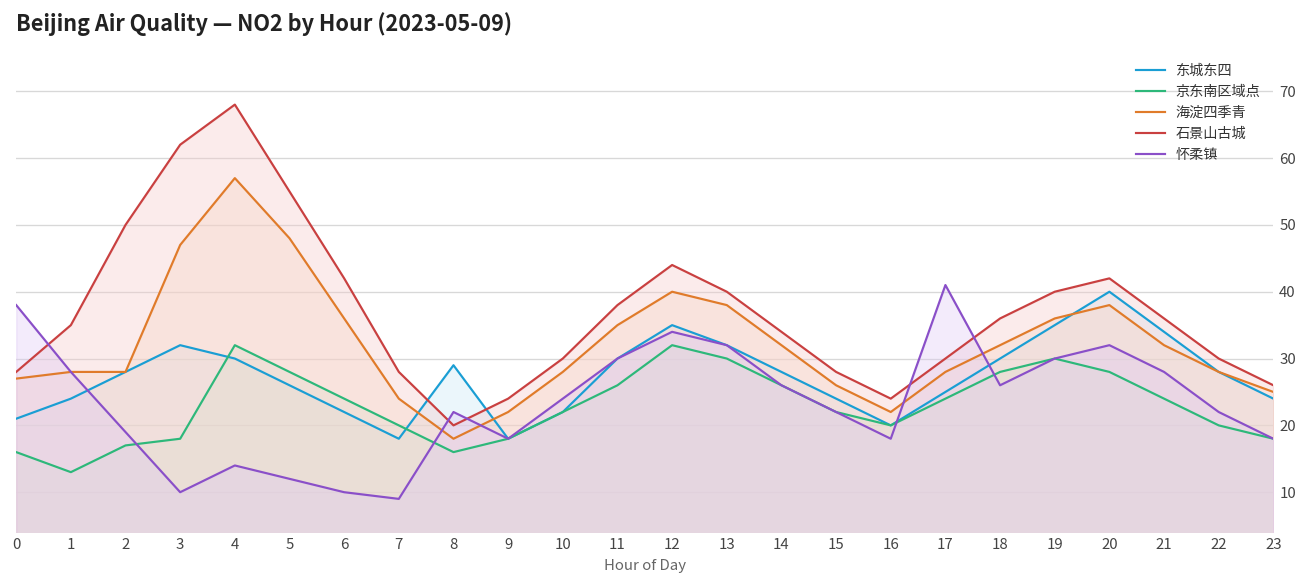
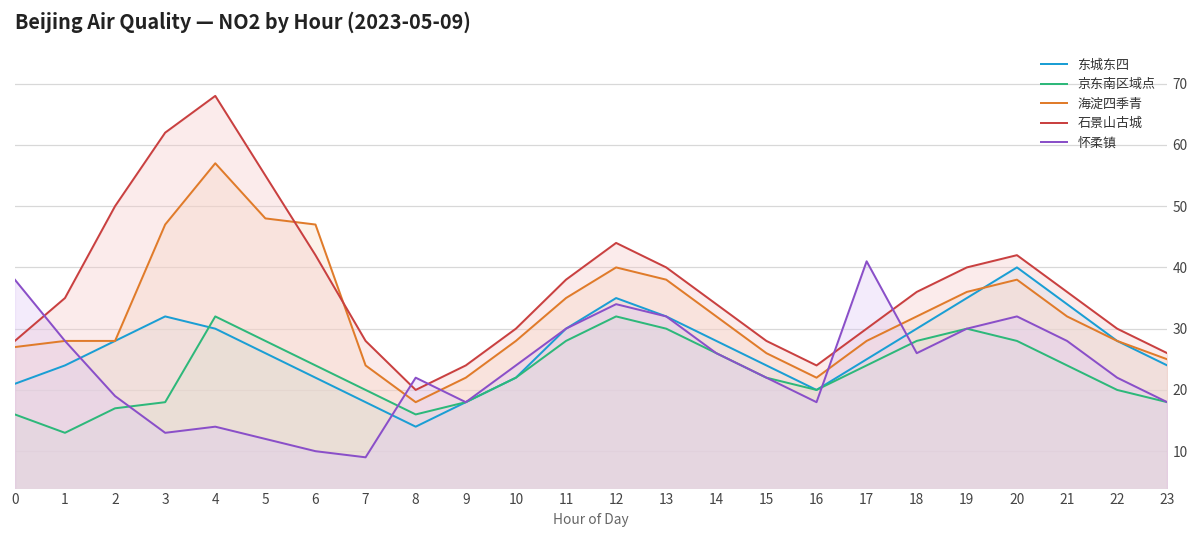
  {
    "东城东四": {
      "0": 21,
      "1": 24,
      "3": 32,
      "4": 30,
      "5": 26,
      "6": 22,
      "7": 18,
-     "8": 29,
+     "8": 14,
      "12": 35,
      "14": 28,
      "15": 24,
      "17": 25,
      "18": 30,
      "19": 35,
      "20": 40,
      "21": 34,
      "23": 24
    },
    "京东南区域点": {
      "0": 16,
      "1": 13,
      "2": 17,
      "3": 18,
      "4": 32,
      "5": 28,
      "6": 24,
      "7": 20,
      "8": 16,
-     "11": 26,
+     "11": 28,
      "12": 32,
      "13": 30,
      "17": 24,
      "18": 28,
      "20": 28,
      "21": 24,
      "22": 20
    },
    "海淀四季青": {
      "0": 27,
      "3": 47,
      "4": 57,
      "5": 48,
-     "6": 36,
+     "6": 47,
      "7": 24,
      "8": 18,
      "9": 22,
      "10": 28,
      "11": 35,
      "12": 40,
      "13": 38,
      "14": 32,
      "15": 26,
      "16": 22,
      "17": 28,
      "18": 32,
      "19": 36,
      "20": 38,
      "21": 32,
      "23": 25
    },
    "石景山古城": {
      "0": 28,
      "1": 35,
      "2": 50,
      "3": 62,
      "4": 68,
      "5": 55,
      "6": 42,
      "7": 28,
      "8": 20,
      "9": 24,
      "10": 30,
      "11": 38,
      "12": 44,
      "13": 40,
      "14": 34,
      "15": 28,
      "16": 24,
      "17": 30,
      "18": 36,
      "19": 40,
      "20": 42,
      "21": 36,
      "22": 30,
      "23": 26
    },
    "怀柔镇": {
      "0": 38,
      "2": 19,
-     "3": 10,
+     "3": 13,
      "4": 14,
      "5": 12,
      "6": 10,
      "7": 9,
      "8": 22,
      "10": 24,
      "12": 34,
      "16": 18,
      "17": 41,
      "18": 26,
      "20": 32,
      "21": 28,
      "22": 22
    }
  }
